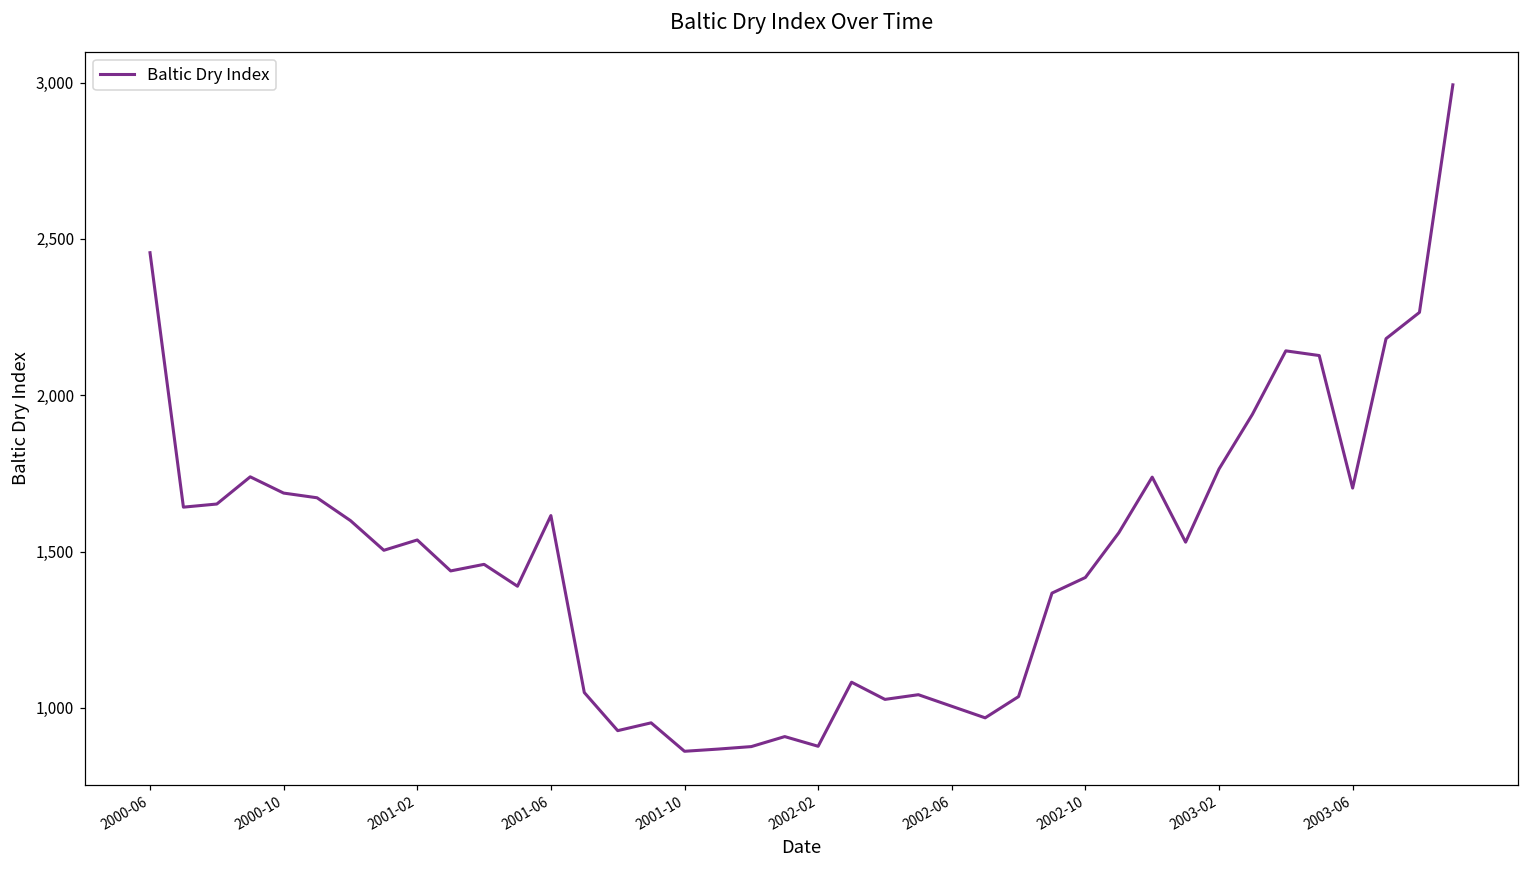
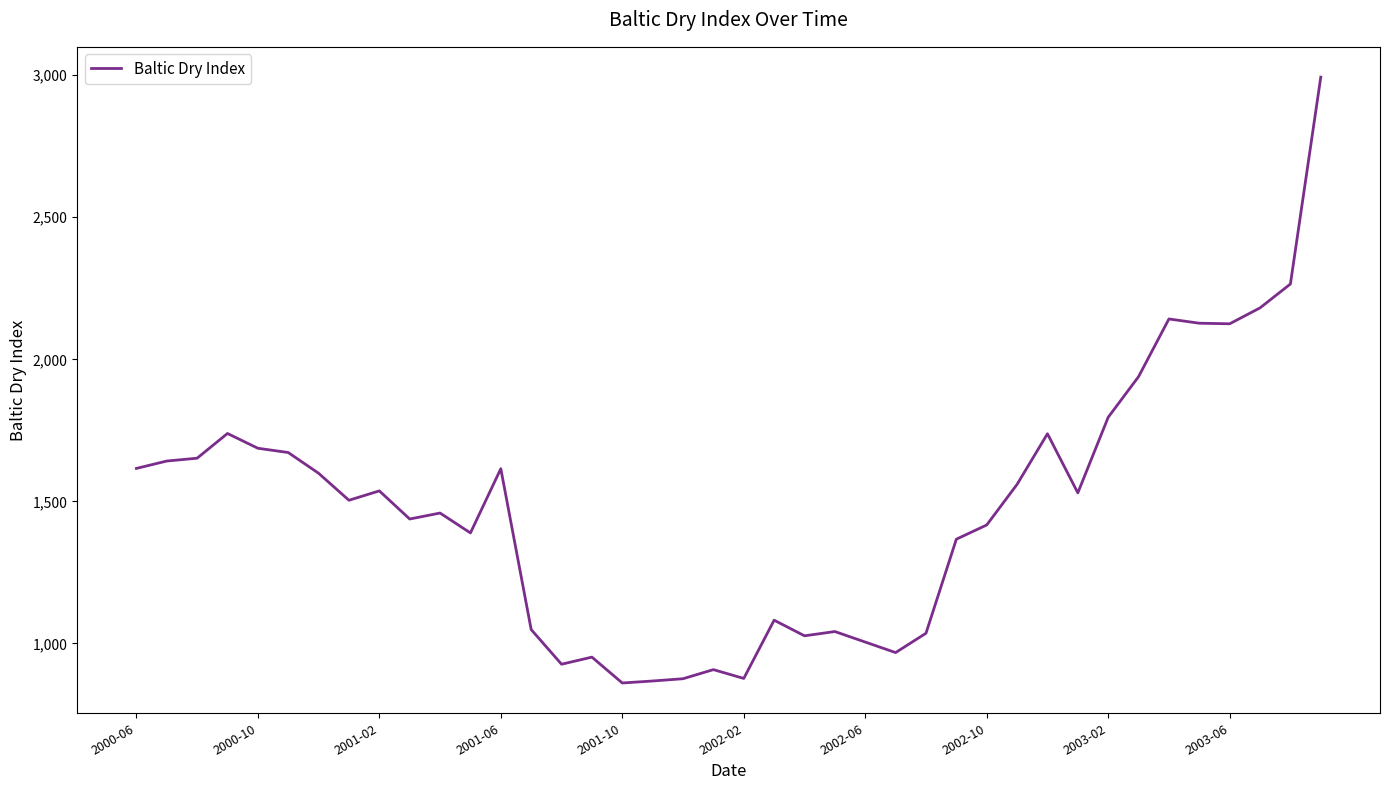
  {
-   "2000-06": "2,460",
+   "2000-06": "1,620",
    "2000-10": "1,690",
    "2001-02": "1,540",
    "2001-06": "1,620",
    "2001-10": "860",
    "2002-02": "880",
    "2002-06": "1,010",
    "2002-10": "1,420",
-   "2003-02": "1,760",
-   "2003-06": "1,700"
+   "2003-02": "1,800",
+   "2003-06": "2,130"
  }
